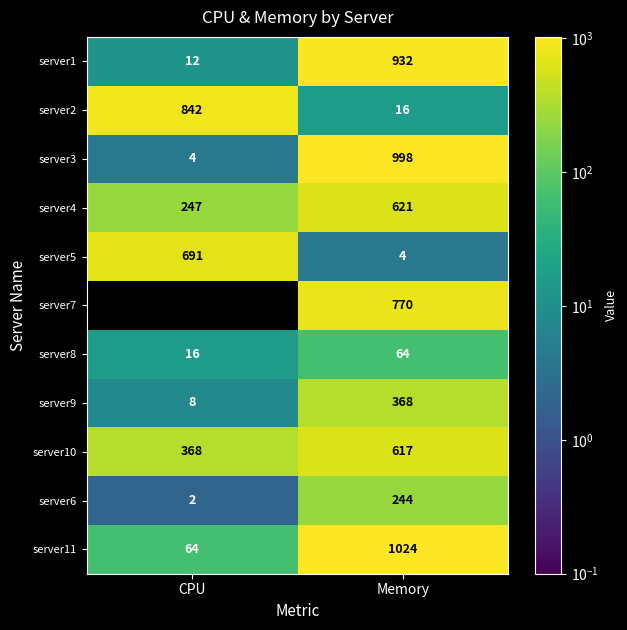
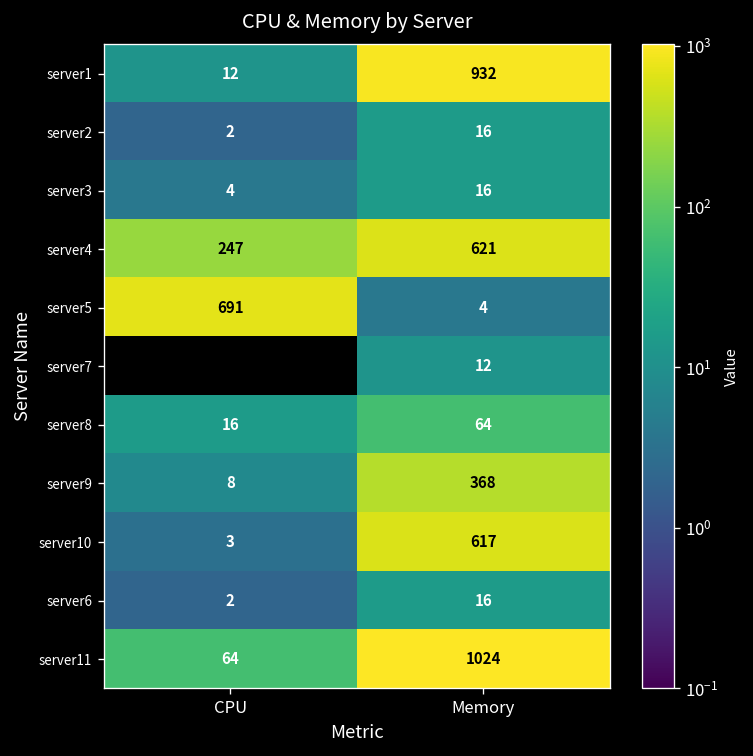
  {
    "server1": {
      "CPU": 12,
      "Memory": 932
    },
    "server2": {
-     "CPU": 842,
+     "CPU": 2,
      "Memory": 16
    },
    "server3": {
      "CPU": 4,
-     "Memory": 998
+     "Memory": 16
    },
    "server4": {
      "CPU": 247,
      "Memory": 621
    },
    "server5": {
      "CPU": 691,
      "Memory": 4
    },
    "server7": {
-     "Memory": 770
+     "Memory": 12
    },
    "server8": {
      "CPU": 16,
      "Memory": 64
    },
    "server9": {
      "CPU": 8,
      "Memory": 368
    },
    "server10": {
-     "CPU": 368,
+     "CPU": 3,
      "Memory": 617
    },
    "server6": {
      "CPU": 2,
-     "Memory": 244
+     "Memory": 16
    },
    "server11": {
      "CPU": 64,
      "Memory": 1024
    }
  }
